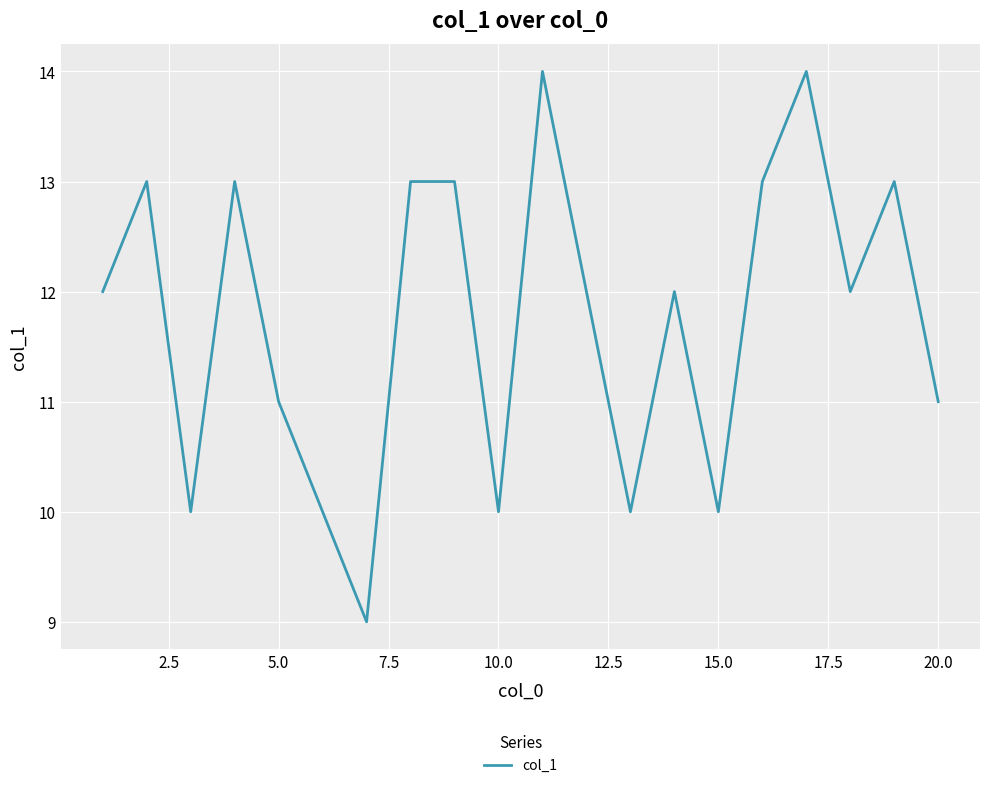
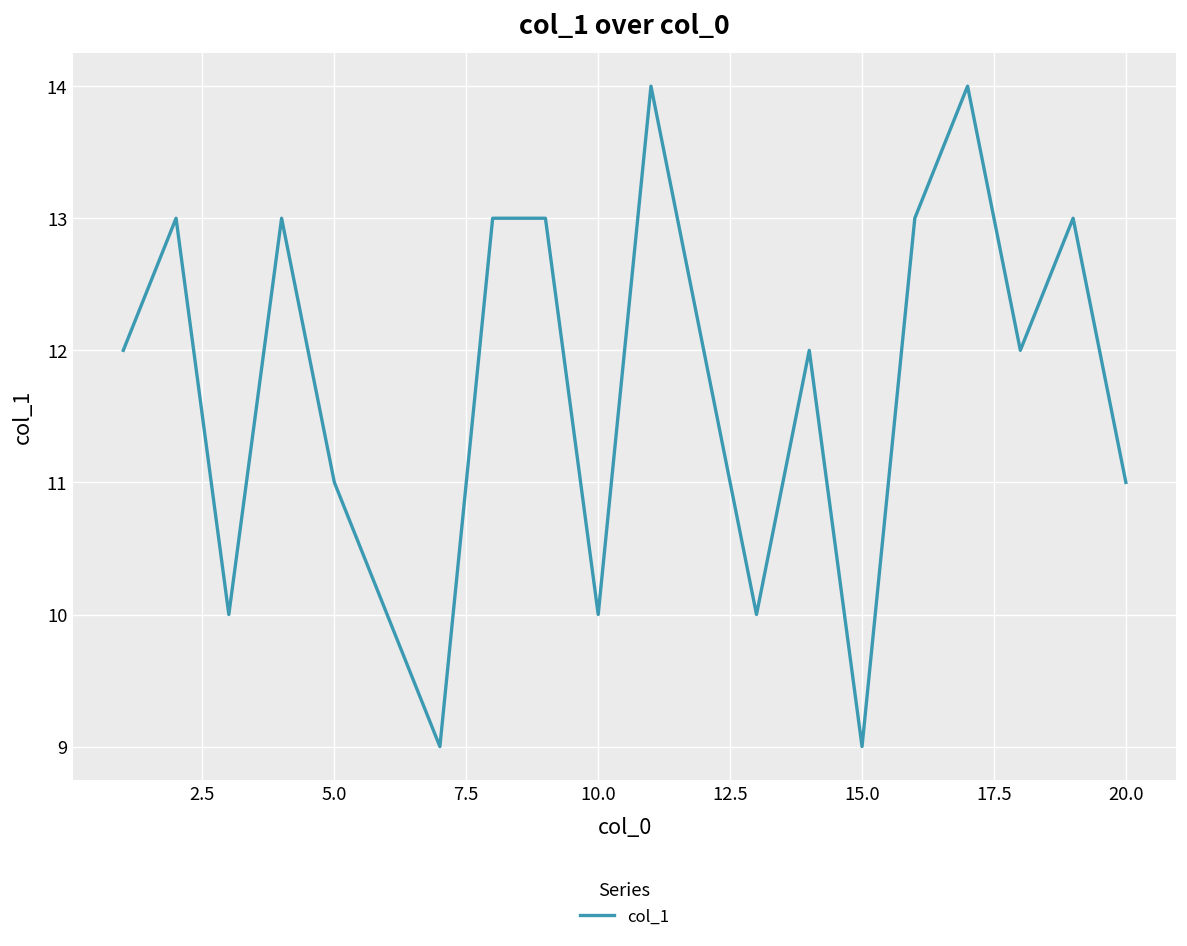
  {
    "5.0": 11,
    "10.0": 10,
-   "15.0": 10,
+   "15.0": 9,
    "20.0": 11
  }
